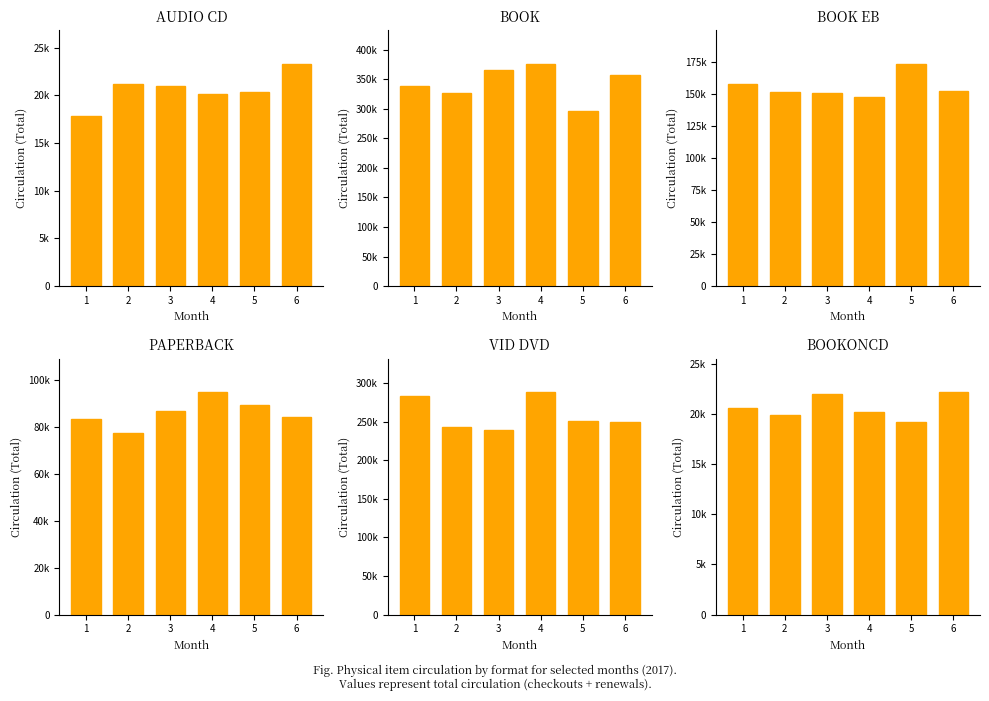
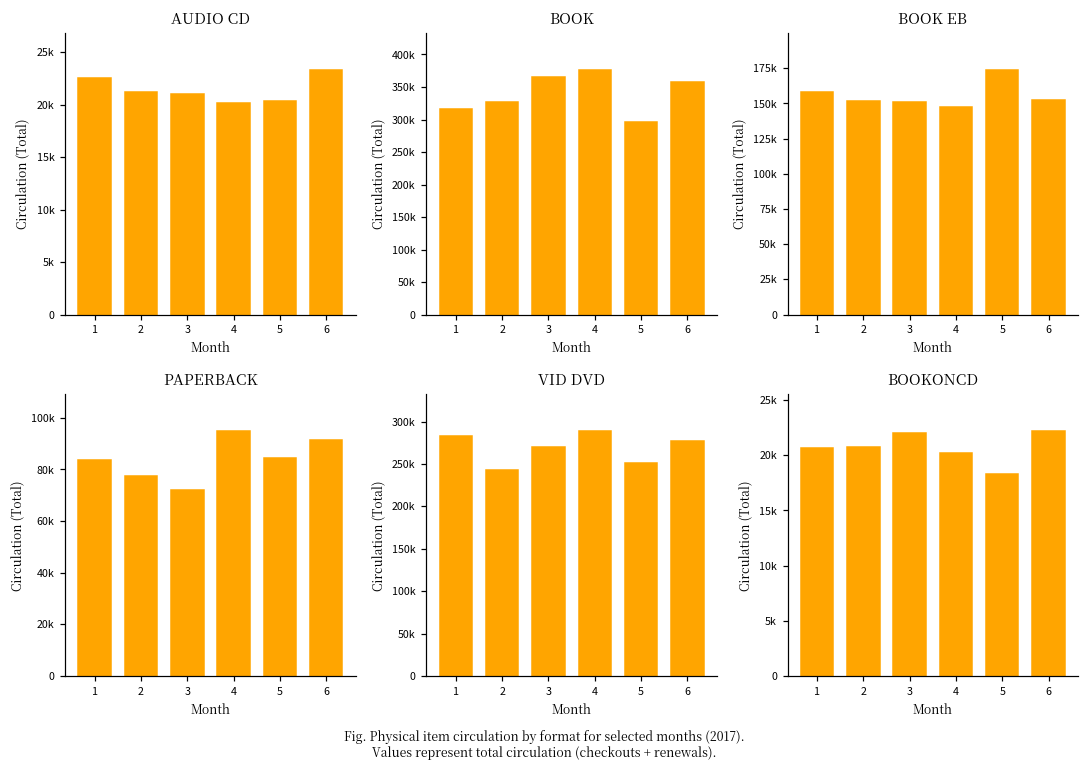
  {
    "AUDIO CD": {
-     "1": 18000,
+     "1": 23000,
      "2": 21000,
      "3": 21000,
      "4": 20000,
      "5": 20000,
      "6": 23000
    },
    "BOOK": {
-     "1": 340000,
+     "1": 320000,
      "2": 330000,
      "3": 370000,
      "4": 380000,
      "5": 300000,
      "6": 360000
    },
    "BOOK EB": {
      "1": 158000,
      "2": 151000,
      "3": 151000,
      "4": 148000,
      "5": 174000,
      "6": 152000
    },
    "PAPERBACK": {
      "1": 83000,
      "2": 77000,
-     "3": 87000,
+     "3": 72000,
      "4": 95000,
-     "5": 89000,
-     "6": 84000
+     "5": 84000,
+     "6": 91000
    },
    "VID DVD": {
      "1": 280000,
      "2": 240000,
-     "3": 240000,
+     "3": 270000,
      "4": 290000,
      "5": 250000,
-     "6": 250000
+     "6": 280000
    },
    "BOOKONCD": {
      "1": 20600,
-     "2": 19900,
+     "2": 20800,
      "3": 22000,
      "4": 20200,
-     "5": 19200,
+     "5": 18300,
      "6": 22200
    }
  }
